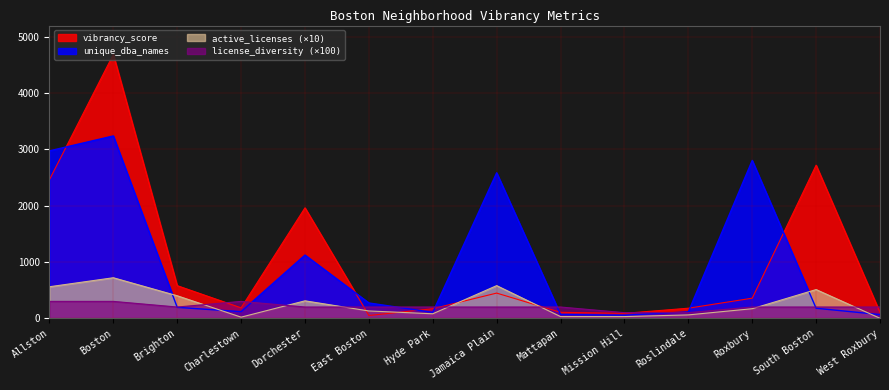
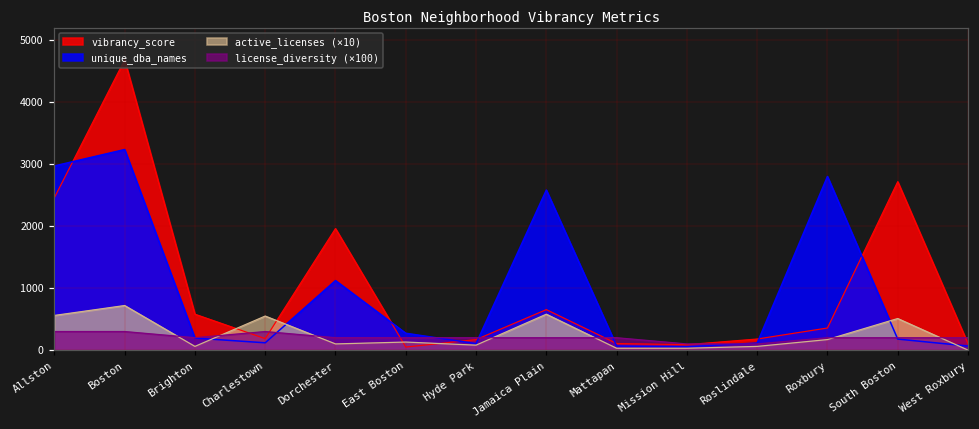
  {
    "vibrancy_score": {
      "Allston": 2500,
      "Brighton": 600,
      "Charlestown": 200,
      "Dorchester": 2000,
      "East Boston": 0,
-     "Jamaica Plain": 400,
+     "Jamaica Plain": 700,
      "Roslindale": 200,
      "Roxbury": 400,
      "South Boston": 2700
    },
    "unique_dba_names": {
      "Allston": 3000,
      "Boston": 3200,
      "Charlestown": 100,
      "Dorchester": 1100,
      "East Boston": 300,
      "Jamaica Plain": 2600,
      "Roxbury": 2800
    },
    "active_licenses (×10)": {
      "Allston": 600,
      "Boston": 700,
-     "Brighton": 400,
-     "Charlestown": 0,
-     "Dorchester": 300,
+     "Brighton": 100,
+     "Charlestown": 600,
+     "Dorchester": 100,
      "East Boston": 100,
      "Jamaica Plain": 600,
      "South Boston": 500,
      "West Roxbury": 0
    },
    "license_diversity (×100)": {
      "Allston": 300,
      "Boston": 300,
      "Charlestown": 300,
      "Dorchester": 200,
      "East Boston": 200,
      "Jamaica Plain": 200,
      "Mattapan": 200,
      "West Roxbury": 200
    }
  }
